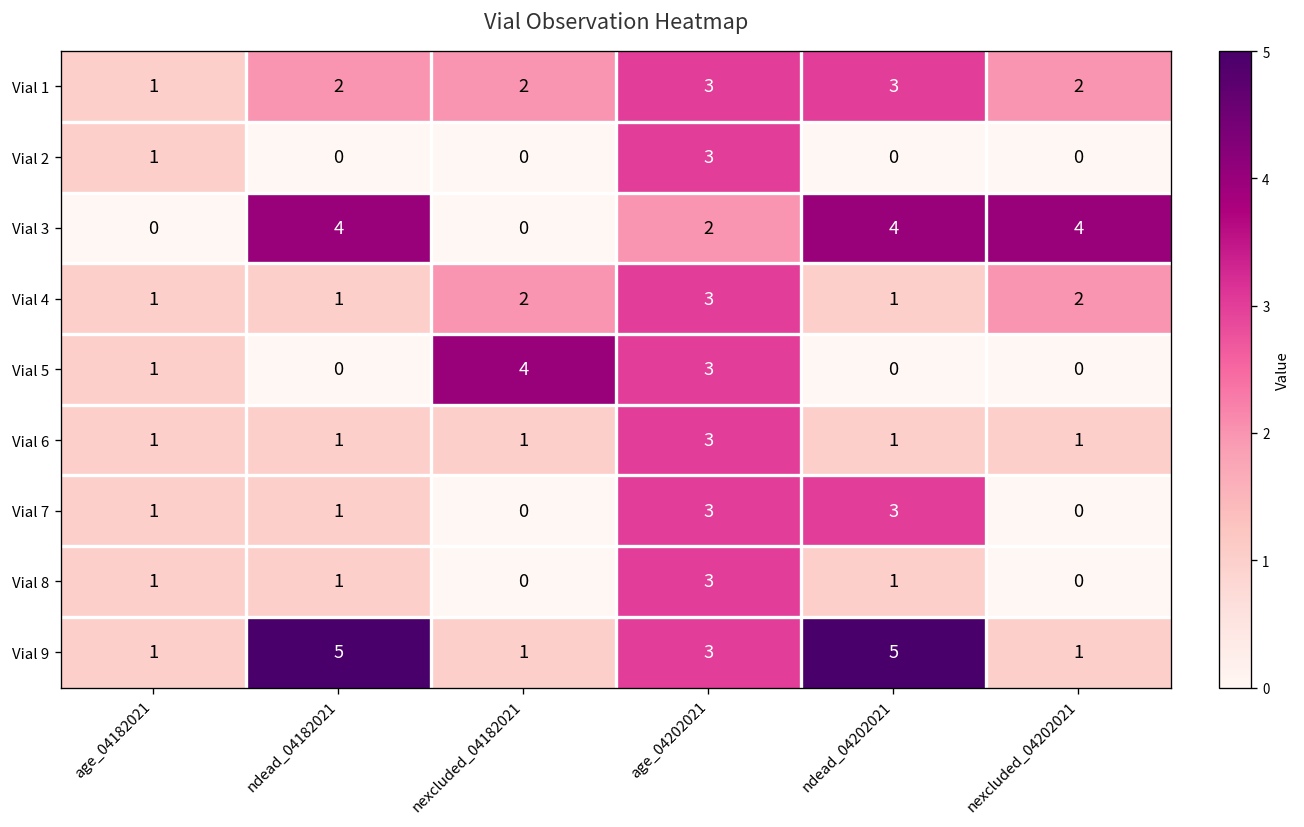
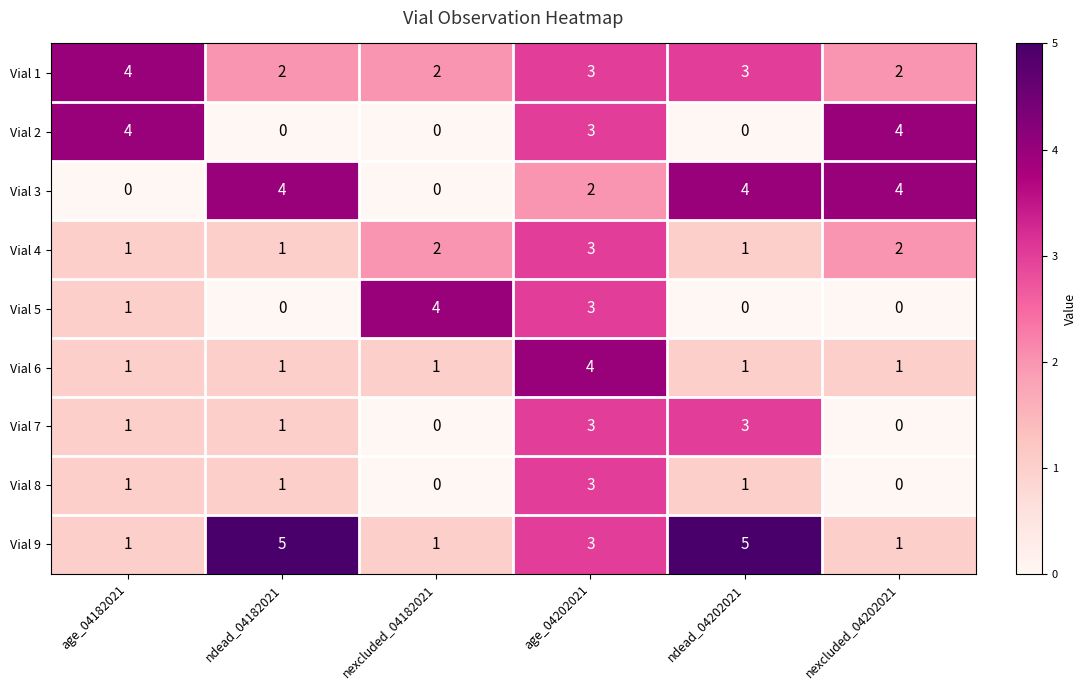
  {
    "Vial 1": {
-     "age_04182021": 1,
+     "age_04182021": 4,
      "ndead_04182021": 2,
      "nexcluded_04182021": 2,
      "age_04202021": 3,
      "ndead_04202021": 3,
      "nexcluded_04202021": 2
    },
    "Vial 2": {
-     "age_04182021": 1,
+     "age_04182021": 4,
      "ndead_04182021": 0,
      "nexcluded_04182021": 0,
      "age_04202021": 3,
      "ndead_04202021": 0,
-     "nexcluded_04202021": 0
+     "nexcluded_04202021": 4
    },
    "Vial 3": {
      "age_04182021": 0,
      "ndead_04182021": 4,
      "nexcluded_04182021": 0,
      "age_04202021": 2,
      "ndead_04202021": 4,
      "nexcluded_04202021": 4
    },
    "Vial 4": {
      "age_04182021": 1,
      "ndead_04182021": 1,
      "nexcluded_04182021": 2,
      "age_04202021": 3,
      "ndead_04202021": 1,
      "nexcluded_04202021": 2
    },
    "Vial 5": {
      "age_04182021": 1,
      "ndead_04182021": 0,
      "nexcluded_04182021": 4,
      "age_04202021": 3,
      "ndead_04202021": 0,
      "nexcluded_04202021": 0
    },
    "Vial 6": {
      "age_04182021": 1,
      "ndead_04182021": 1,
      "nexcluded_04182021": 1,
-     "age_04202021": 3,
+     "age_04202021": 4,
      "ndead_04202021": 1,
      "nexcluded_04202021": 1
    },
    "Vial 7": {
      "age_04182021": 1,
      "ndead_04182021": 1,
      "nexcluded_04182021": 0,
      "age_04202021": 3,
      "ndead_04202021": 3,
      "nexcluded_04202021": 0
    },
    "Vial 8": {
      "age_04182021": 1,
      "ndead_04182021": 1,
      "nexcluded_04182021": 0,
      "age_04202021": 3,
      "ndead_04202021": 1,
      "nexcluded_04202021": 0
    },
    "Vial 9": {
      "age_04182021": 1,
      "ndead_04182021": 5,
      "nexcluded_04182021": 1,
      "age_04202021": 3,
      "ndead_04202021": 5,
      "nexcluded_04202021": 1
    }
  }
